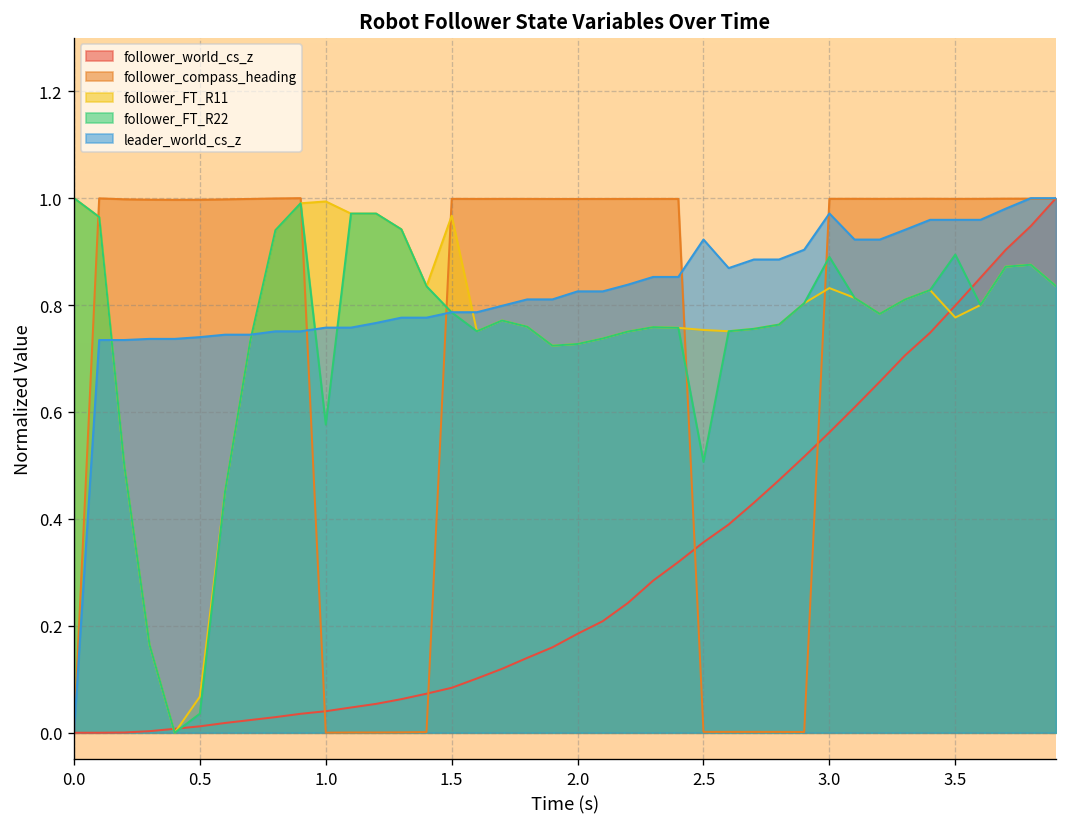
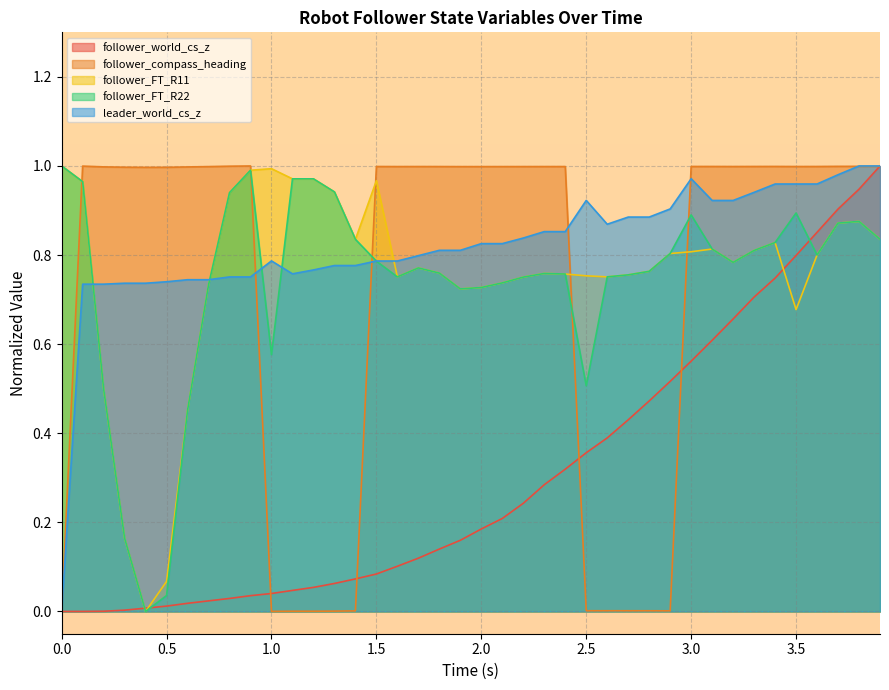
  {
    "follower_FT_R11": {
      "0.5": 0.07,
      "1.0": 0.99,
      "1.5": 0.97,
      "2.5": 0.75,
-     "3.0": 0.83,
-     "3.5": 0.78
+     "3.0": 0.81,
+     "3.5": 0.68
    },
    "follower_FT_R22": {
      "0.5": 0.04,
      "1.0": 0.58,
      "2.5": 0.51,
      "3.0": 0.89,
      "3.5": 0.89
    },
    "leader_world_cs_z": {
      "0.5": 0.74,
-     "1.0": 0.76,
+     "1.0": 0.79,
      "2.0": 0.83,
      "2.5": 0.92,
      "3.0": 0.97,
      "3.5": 0.96
    }
  }
